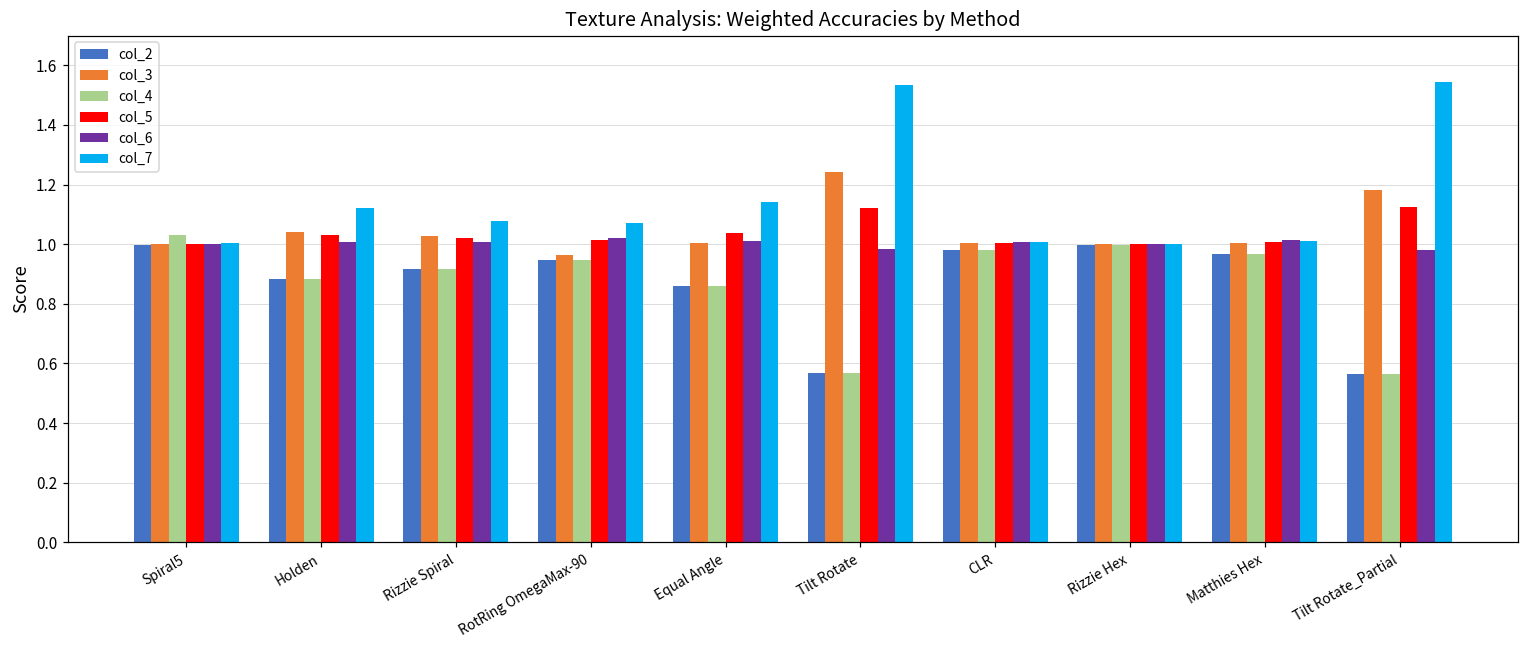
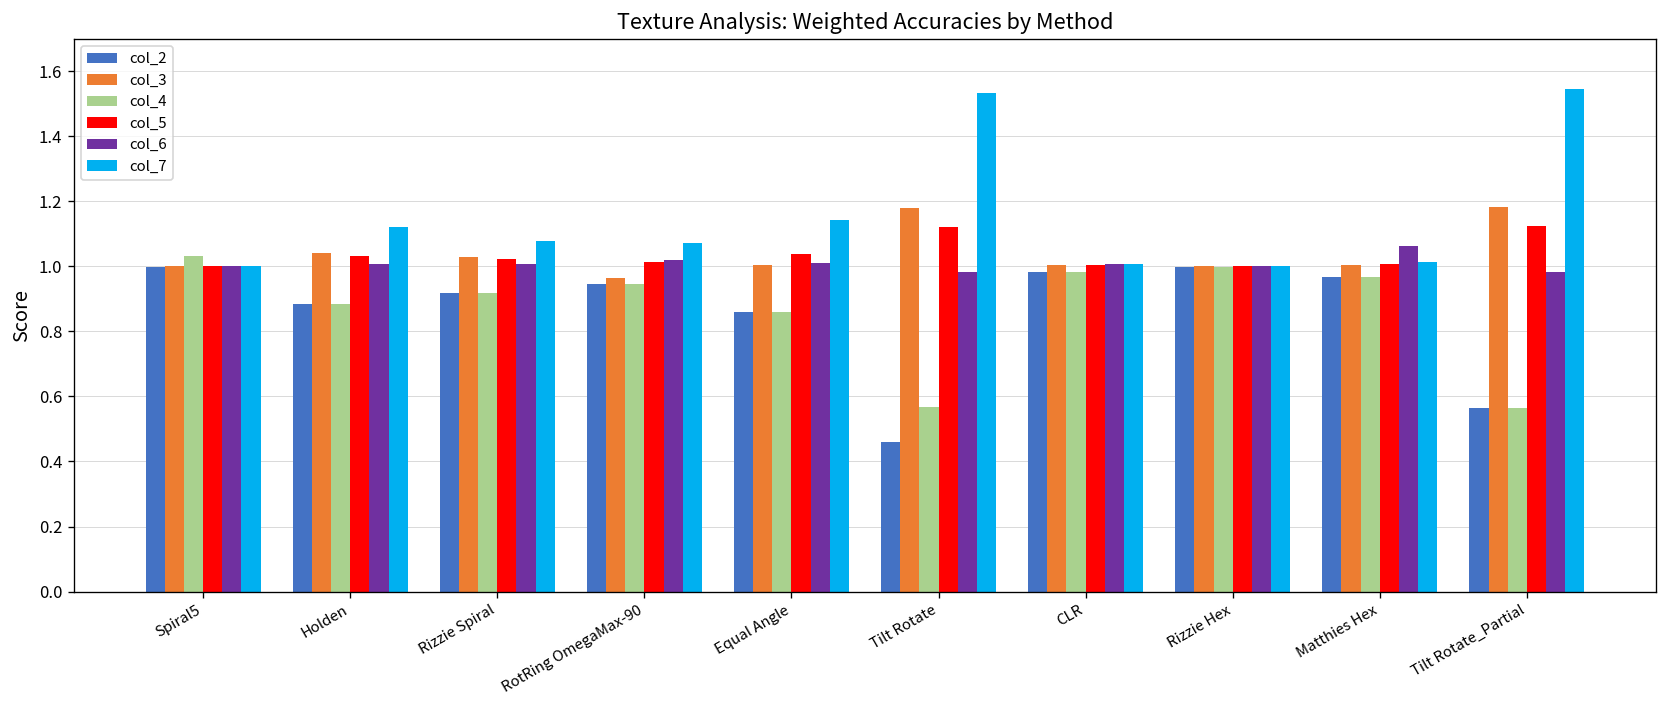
  {
    "col_2": {
      "Spiral5": 1.00,
      "Holden": 0.88,
      "Rizzie Spiral": 0.92,
      "RotRing OmegaMax-90": 0.95,
      "Equal Angle": 0.86,
-     "Tilt Rotate": 0.57,
+     "Tilt Rotate": 0.46,
      "CLR": 0.98,
      "Rizzie Hex": 1.00,
      "Matthies Hex": 0.97,
      "Tilt Rotate_Partial": 0.56
    },
    "col_3": {
      "Spiral5": 1.00,
      "Holden": 1.04,
      "Rizzie Spiral": 1.03,
      "RotRing OmegaMax-90": 0.96,
      "Equal Angle": 1.00,
-     "Tilt Rotate": 1.24,
+     "Tilt Rotate": 1.18,
      "CLR": 1.00,
      "Rizzie Hex": 1.00,
      "Matthies Hex": 1.01,
      "Tilt Rotate_Partial": 1.18
    },
    "col_4": {
      "Spiral5": 1.03,
      "Holden": 0.88,
      "Rizzie Spiral": 0.92,
      "RotRing OmegaMax-90": 0.95,
      "Equal Angle": 0.86,
      "Tilt Rotate": 0.57,
      "CLR": 0.98,
      "Rizzie Hex": 1.00,
      "Matthies Hex": 0.97,
      "Tilt Rotate_Partial": 0.56
    },
    "col_5": {
      "Spiral5": 1.00,
      "Holden": 1.03,
      "Rizzie Spiral": 1.02,
      "RotRing OmegaMax-90": 1.01,
      "Equal Angle": 1.04,
      "Tilt Rotate": 1.12,
      "CLR": 1.00,
      "Rizzie Hex": 1.00,
      "Matthies Hex": 1.01,
      "Tilt Rotate_Partial": 1.12
    },
    "col_6": {
      "Spiral5": 1.00,
      "Holden": 1.01,
      "Rizzie Spiral": 1.01,
      "RotRing OmegaMax-90": 1.02,
      "Equal Angle": 1.01,
      "Tilt Rotate": 0.98,
      "CLR": 1.01,
      "Rizzie Hex": 1.00,
-     "Matthies Hex": 1.01,
+     "Matthies Hex": 1.06,
      "Tilt Rotate_Partial": 0.98
    },
    "col_7": {
      "Spiral5": 1.00,
      "Holden": 1.12,
      "Rizzie Spiral": 1.08,
      "RotRing OmegaMax-90": 1.07,
      "Equal Angle": 1.14,
      "Tilt Rotate": 1.53,
      "CLR": 1.01,
      "Rizzie Hex": 1.00,
      "Matthies Hex": 1.01,
      "Tilt Rotate_Partial": 1.54
    }
  }
